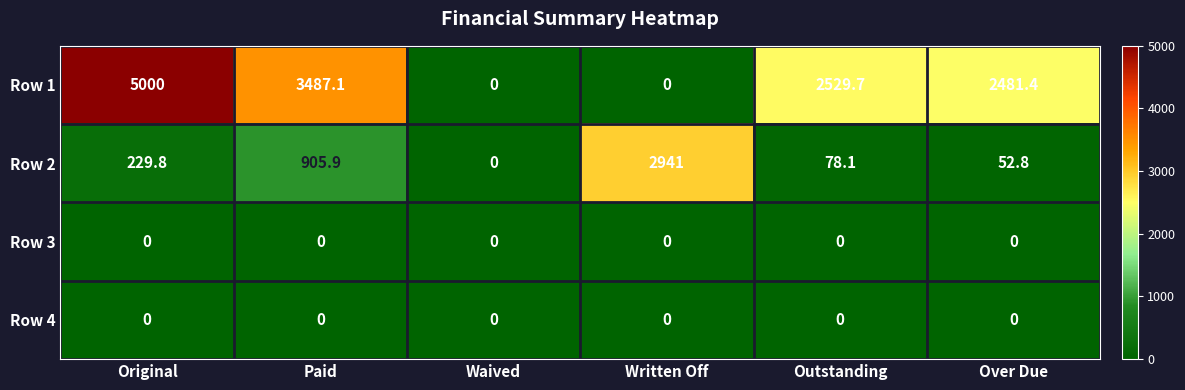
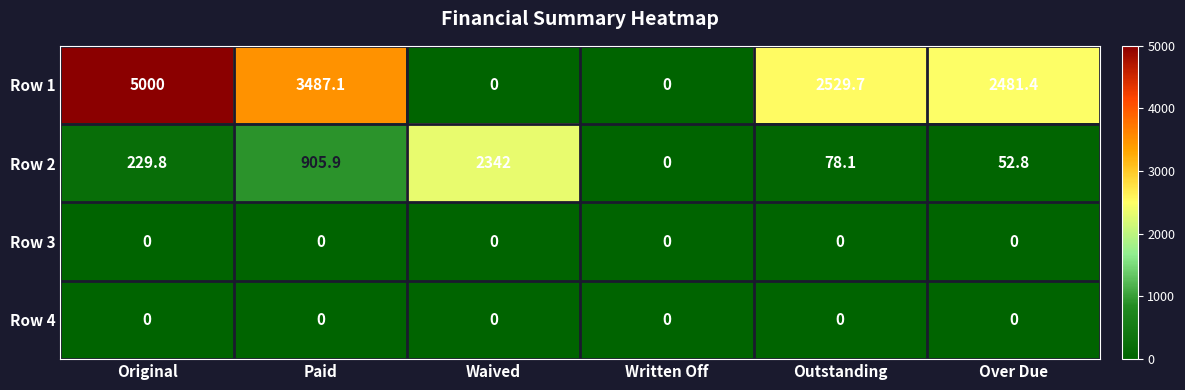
  {
    "Row 1": {
      "Original": 5000,
      "Paid": 3487.1,
      "Waived": 0,
      "Written Off": 0,
      "Outstanding": 2529.7,
      "Over Due": 2481.4
    },
    "Row 2": {
      "Original": 229.8,
      "Paid": 905.9,
-     "Waived": 0,
-     "Written Off": 2941,
+     "Waived": 2342,
+     "Written Off": 0,
      "Outstanding": 78.1,
      "Over Due": 52.8
    },
    "Row 3": {
      "Original": 0,
      "Paid": 0,
      "Waived": 0,
      "Written Off": 0,
      "Outstanding": 0,
      "Over Due": 0
    },
    "Row 4": {
      "Original": 0,
      "Paid": 0,
      "Waived": 0,
      "Written Off": 0,
      "Outstanding": 0,
      "Over Due": 0
    }
  }
